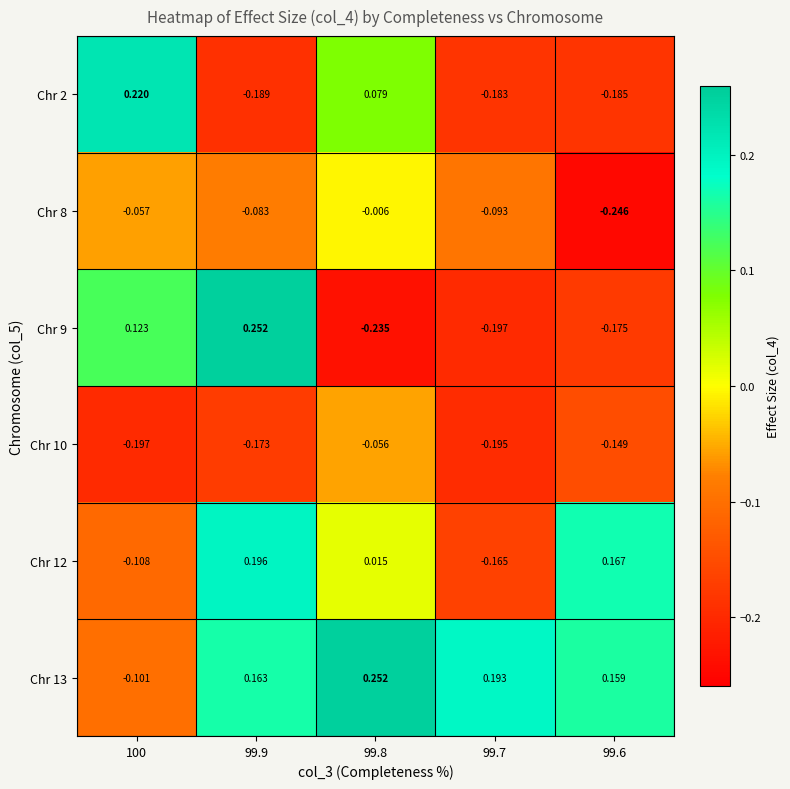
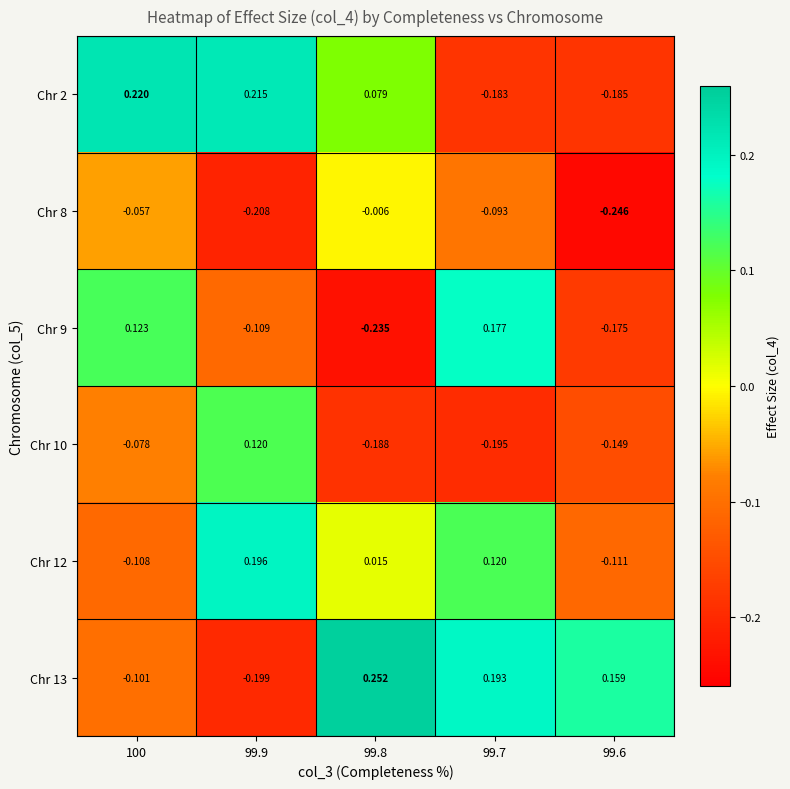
  {
    "Chr 2": {
      "100": 0.220,
-     "99.9": -0.189,
+     "99.9": 0.215,
      "99.8": 0.079,
      "99.7": -0.183,
      "99.6": -0.185
    },
    "Chr 8": {
      "100": -0.057,
-     "99.9": -0.083,
+     "99.9": -0.208,
      "99.8": -0.006,
      "99.7": -0.093,
      "99.6": -0.246
    },
    "Chr 9": {
      "100": 0.123,
-     "99.9": 0.252,
+     "99.9": -0.109,
      "99.8": -0.235,
-     "99.7": -0.197,
+     "99.7": 0.177,
      "99.6": -0.175
    },
    "Chr 10": {
-     "100": -0.197,
-     "99.9": -0.173,
-     "99.8": -0.056,
+     "100": -0.078,
+     "99.9": 0.120,
+     "99.8": -0.188,
      "99.7": -0.195,
      "99.6": -0.149
    },
    "Chr 12": {
      "100": -0.108,
      "99.9": 0.196,
      "99.8": 0.015,
-     "99.7": -0.165,
-     "99.6": 0.167
+     "99.7": 0.120,
+     "99.6": -0.111
    },
    "Chr 13": {
      "100": -0.101,
-     "99.9": 0.163,
+     "99.9": -0.199,
      "99.8": 0.252,
      "99.7": 0.193,
      "99.6": 0.159
    }
  }
